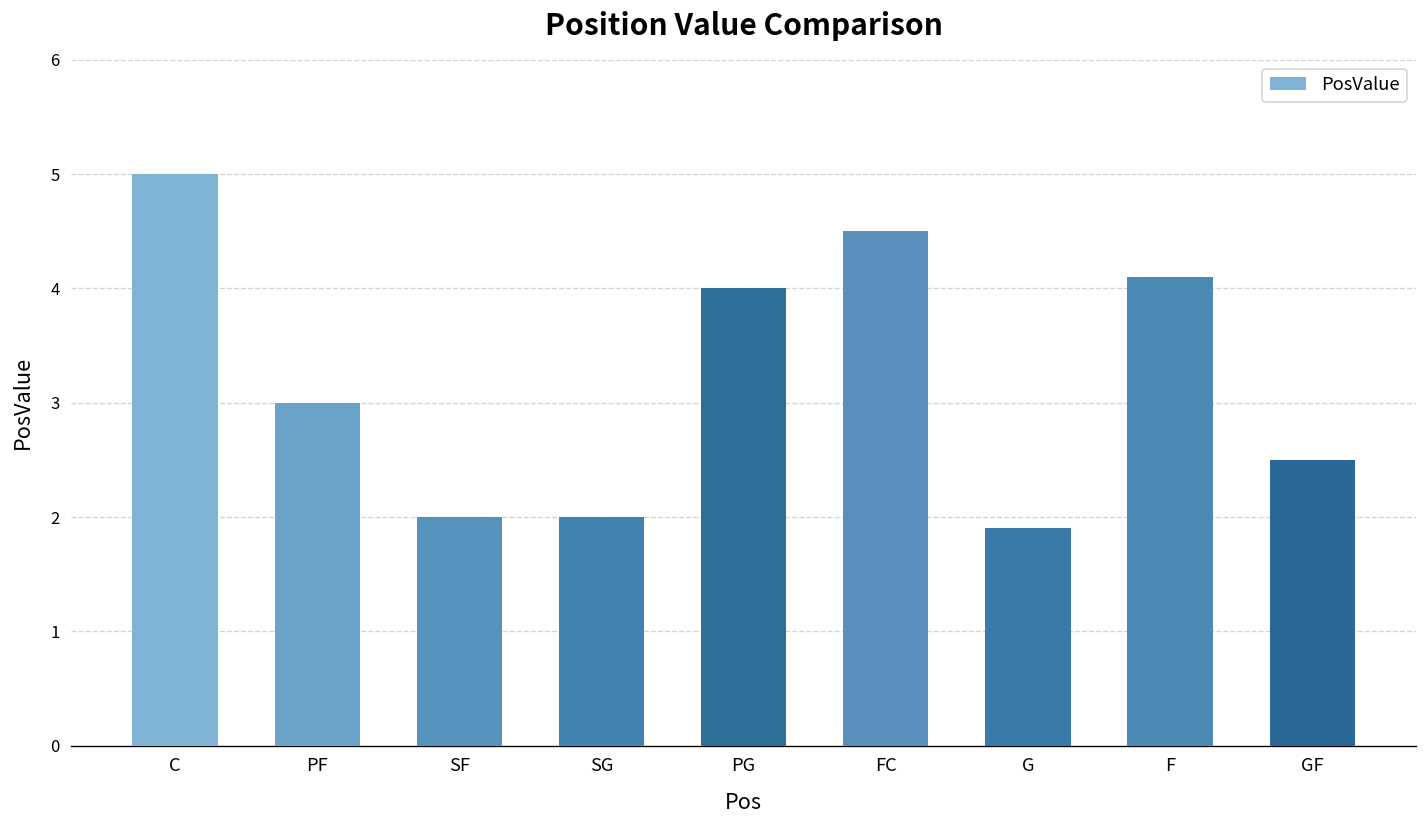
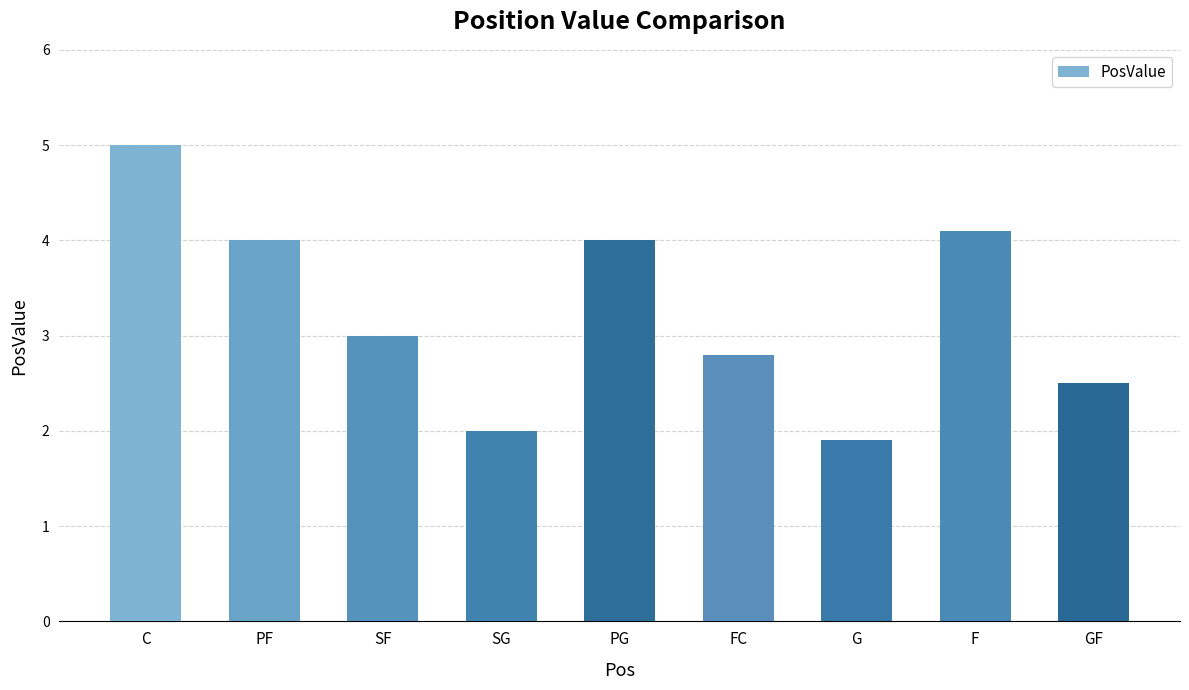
  {
    "C": 5.0,
-   "PF": 3,
-   "SF": 2,
+   "PF": 4,
+   "SF": 3,
    "SG": 2.0,
    "PG": 4.0,
-   "FC": 4.5,
+   "FC": 2.8,
    "G": 1.9,
    "F": 4.1,
    "GF": 2.5
  }
